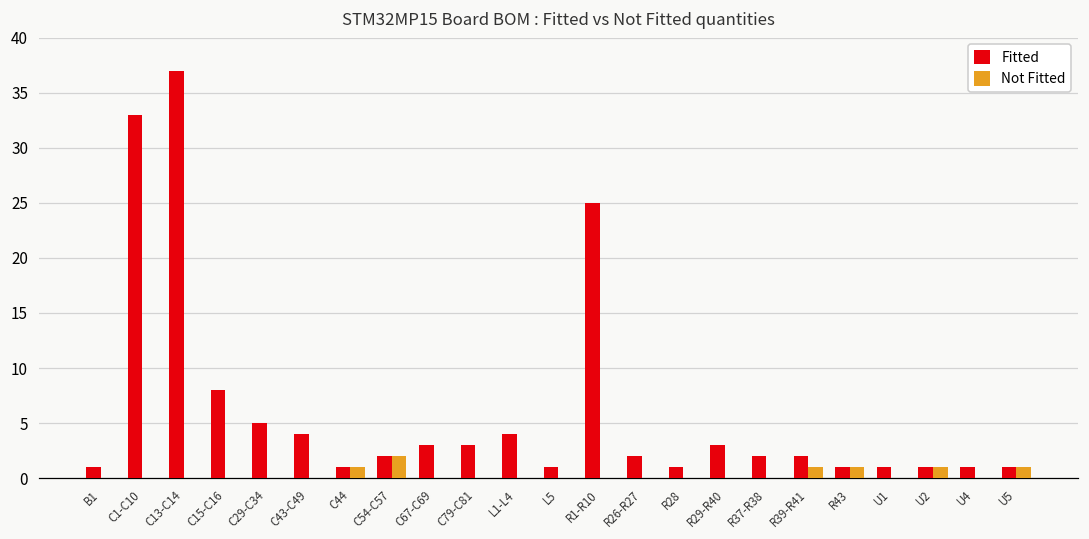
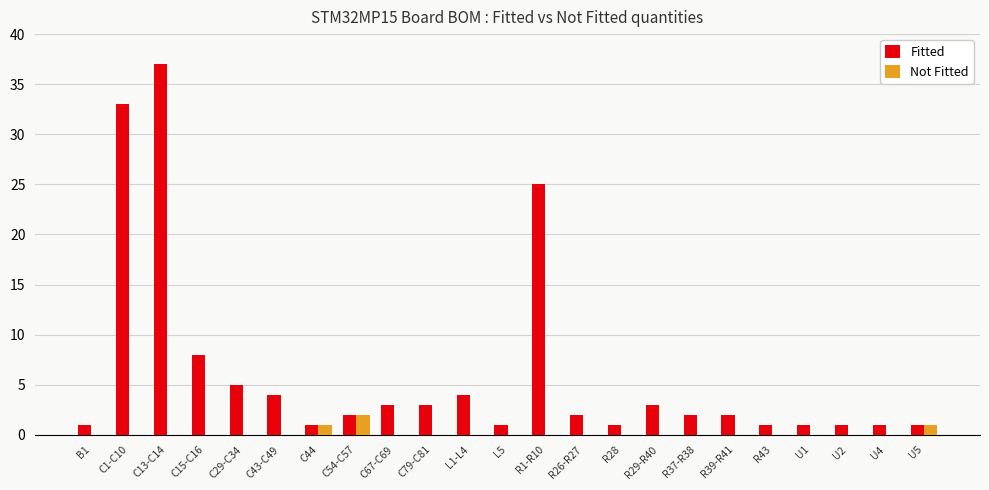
  {
    "Fitted": {
      "B1": 1,
      "C1-C10": 33,
      "C13-C14": 37,
      "C15-C16": 8,
      "C29-C34": 5,
      "C43-C49": 4,
      "C44": 1,
      "C54-C57": 2,
      "C67-C69": 3,
      "C79-C81": 3,
      "L1-L4": 4,
      "L5": 1,
      "R1-R10": 25,
      "R26-R27": 2,
      "R28": 1,
      "R29-R40": 3,
      "R37-R38": 2,
      "R39-R41": 2,
      "R43": 1,
      "U1": 1,
      "U2": 1,
      "U4": 1,
      "U5": 1
    },
    "Not Fitted": {
      "B1": 0,
      "C1-C10": 0,
      "C13-C14": 0,
      "C15-C16": 0,
      "C29-C34": 0,
      "C43-C49": 0,
      "C44": 1,
      "C54-C57": 2,
      "C67-C69": 0,
      "C79-C81": 0,
      "L1-L4": 0,
      "L5": 0,
      "R1-R10": 0,
      "R26-R27": 0,
      "R28": 0,
      "R29-R40": 0,
      "R37-R38": 0,
-     "R39-R41": 1,
-     "R43": 1,
+     "R39-R41": 0,
+     "R43": 0,
      "U1": 0,
-     "U2": 1,
+     "U2": 0,
      "U4": 0,
      "U5": 1
    }
  }
